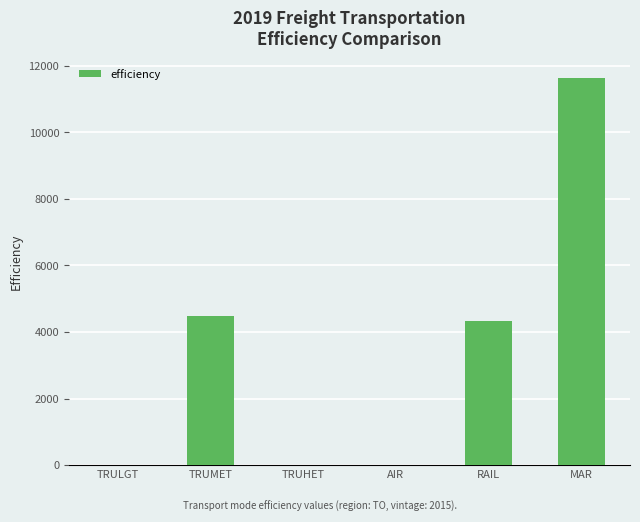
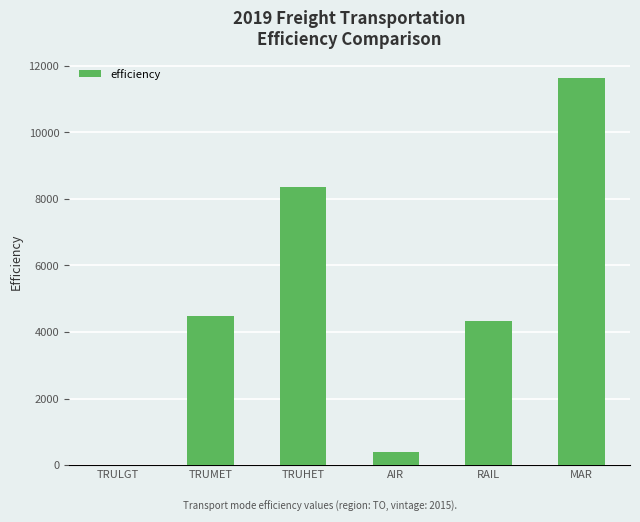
  {
    "TRUMET": 4500,
-   "TRUHET": 0,
-   "AIR": 0,
+   "TRUHET": 8400,
+   "AIR": 400,
    "RAIL": 4300,
    "MAR": 11600
  }
